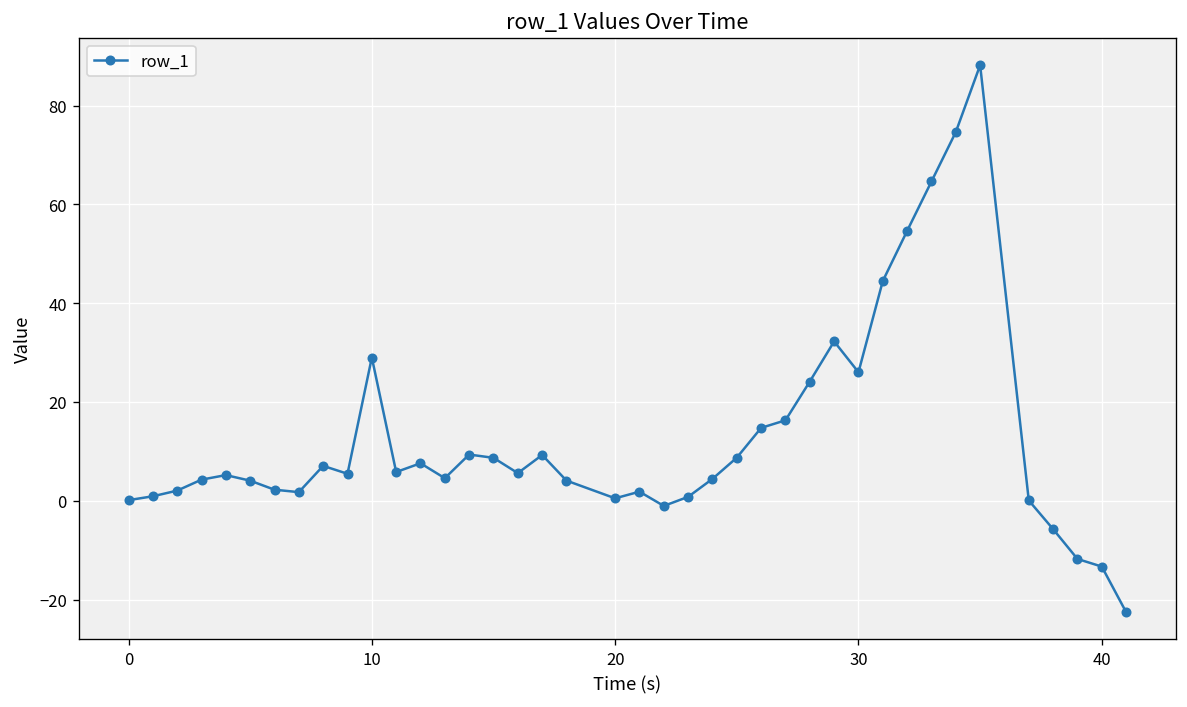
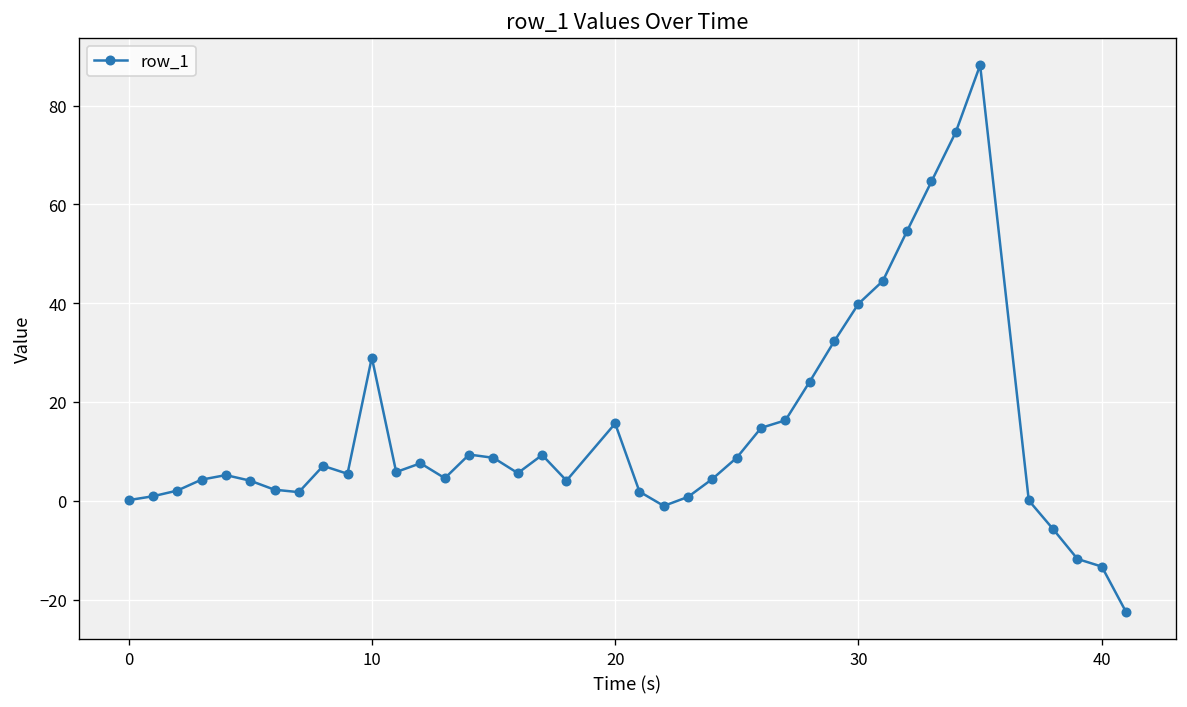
  {
    "0": 0,
    "10": 29,
-   "20": 1,
-   "30": 26,
+   "20": 16,
+   "30": 40,
    "40": -13
  }
